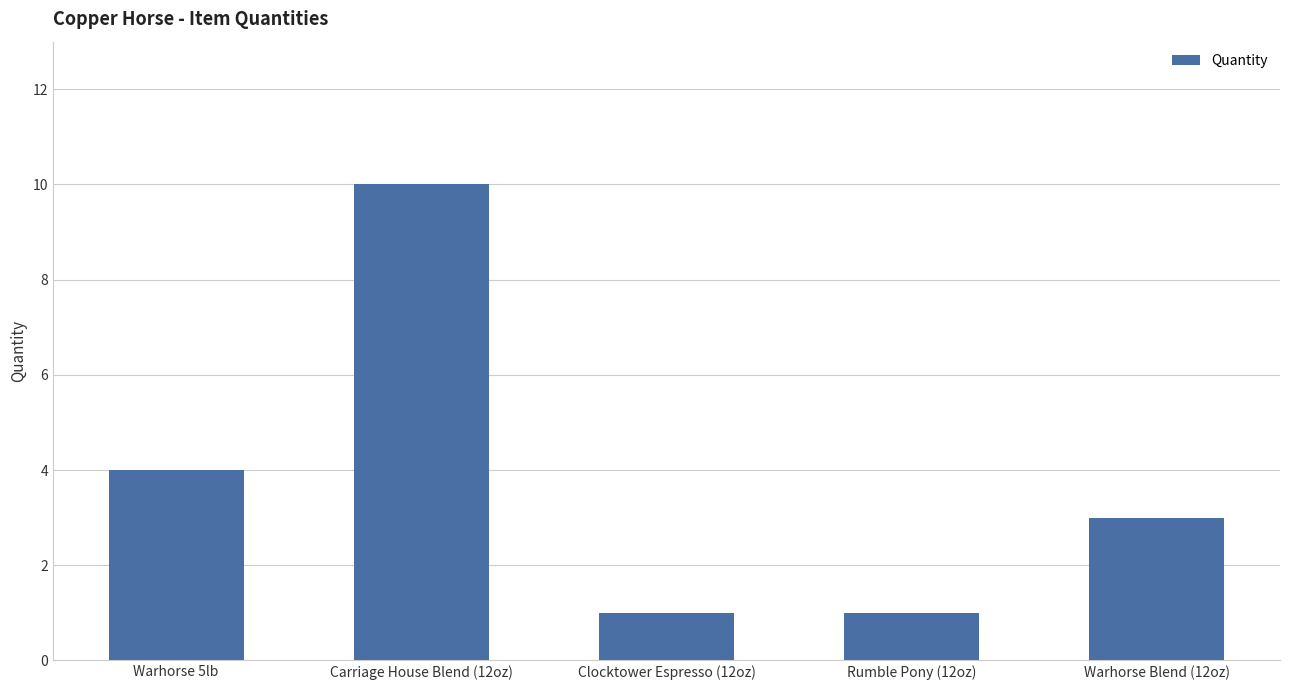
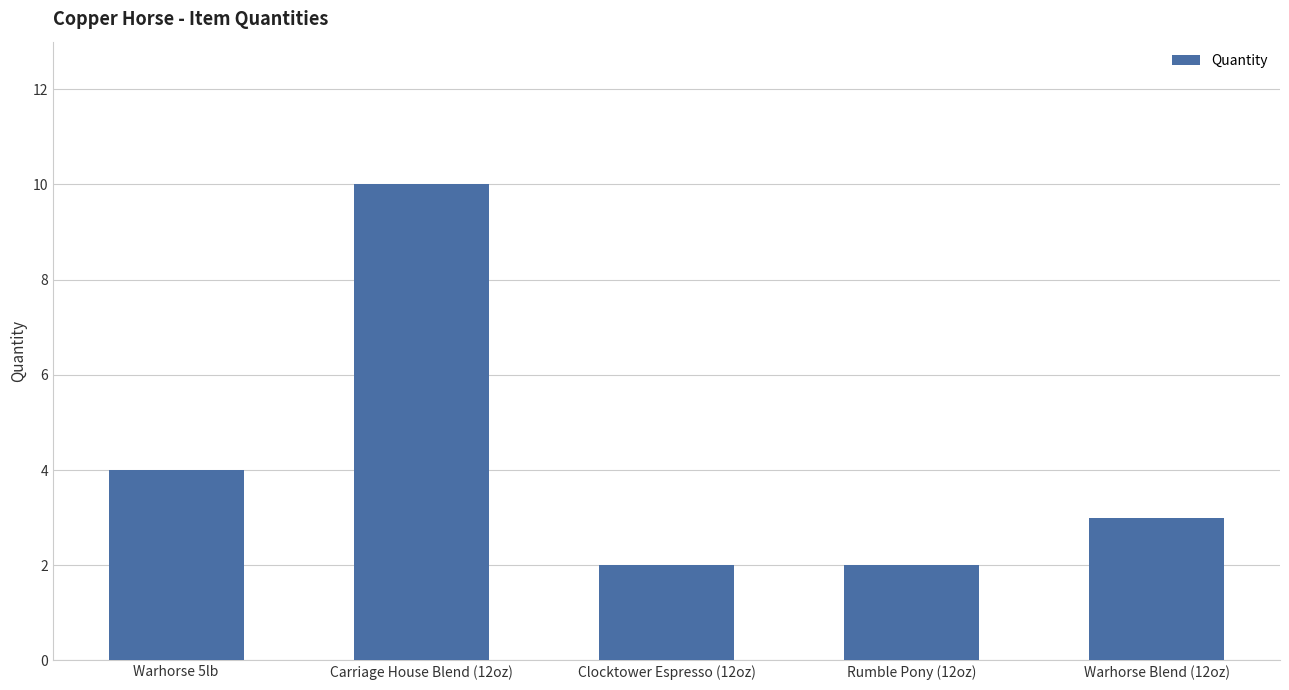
  {
    "Warhorse 5lb": 4,
    "Carriage House Blend (12oz)": 10,
-   "Clocktower Espresso (12oz)": 1,
-   "Rumble Pony (12oz)": 1,
+   "Clocktower Espresso (12oz)": 2,
+   "Rumble Pony (12oz)": 2,
    "Warhorse Blend (12oz)": 3
  }
